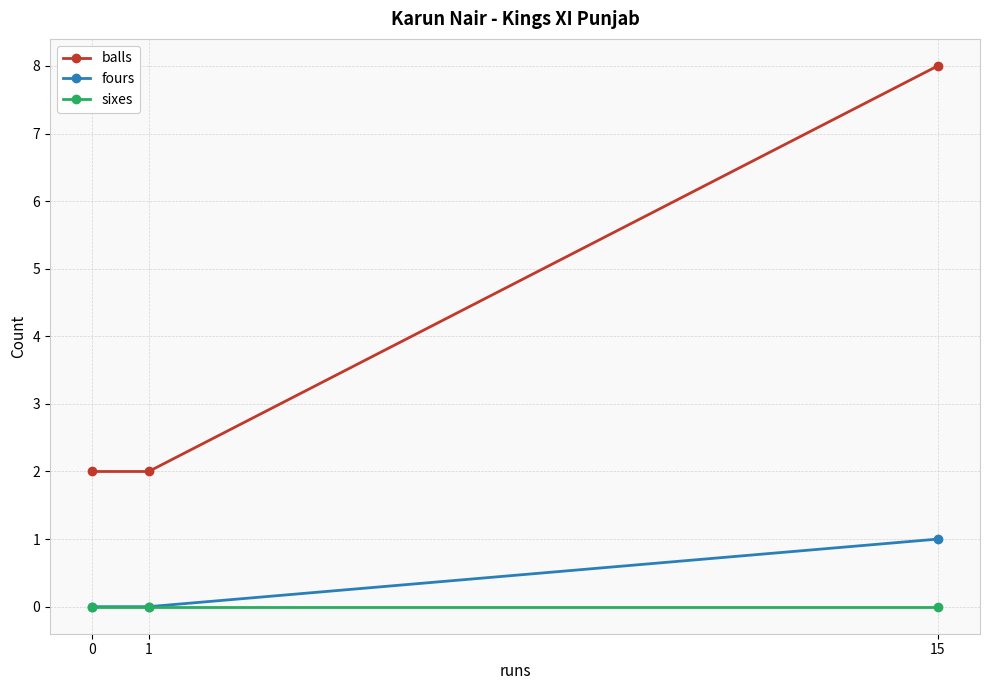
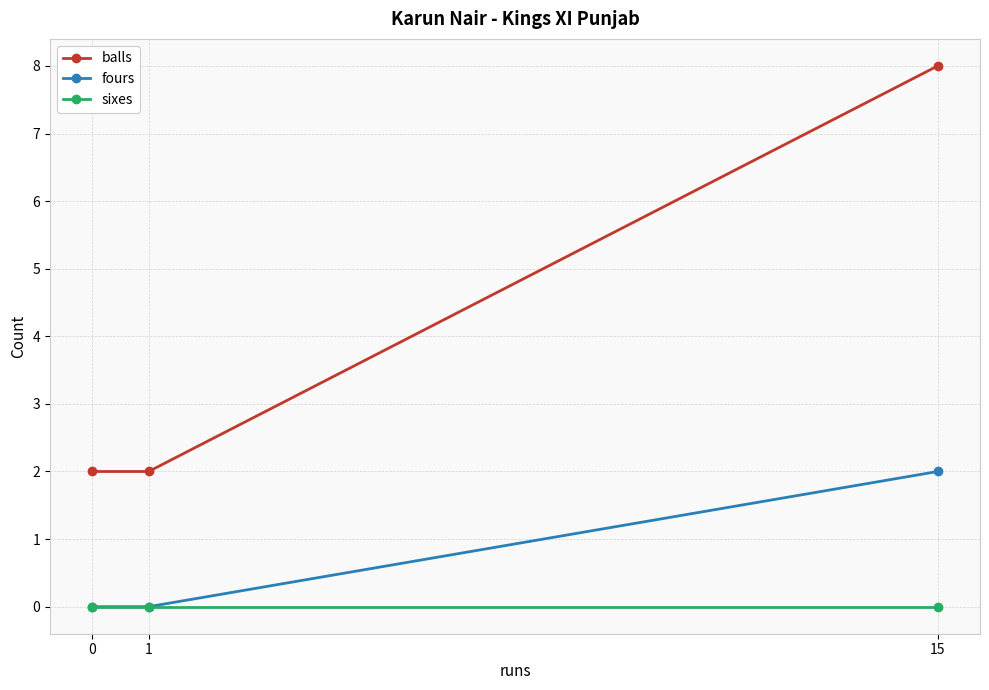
  {
    "balls": {
      "0": 2,
      "1": 2,
      "15": 8
    },
    "fours": {
-     "15": 1
+     "15": 2
    },
    "sixes": {
      "15": 0
    }
  }
